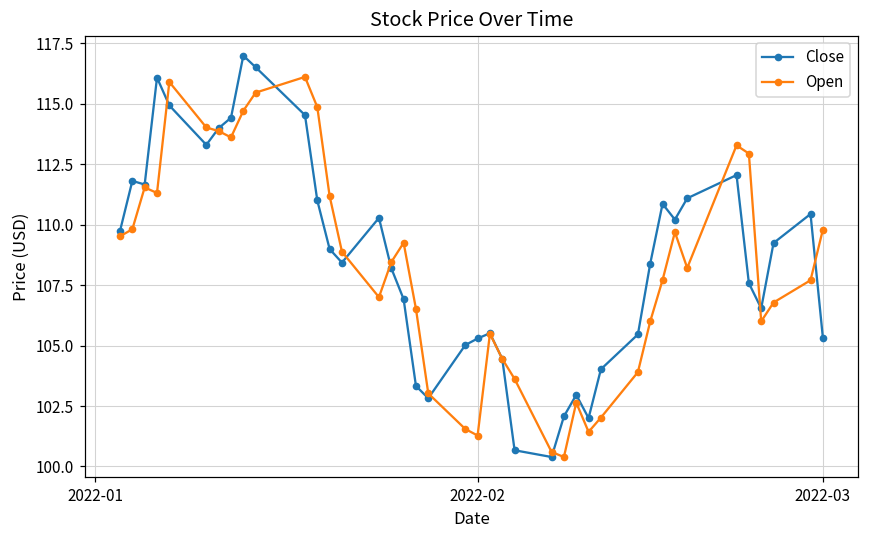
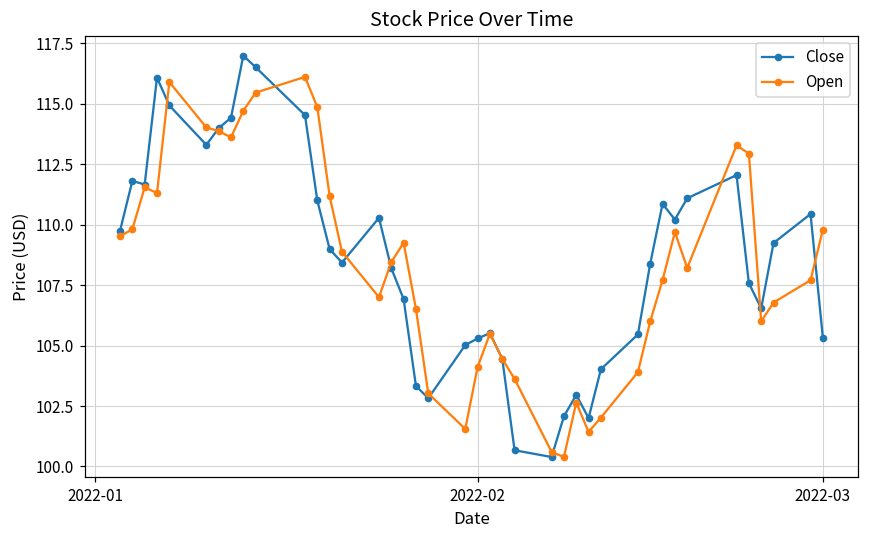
  {
    "Close": {
      "2022-02": 105.3,
      "2022-03": 105.3
    },
    "Open": {
-     "2022-02": 101.3,
+     "2022-02": 104.1,
      "2022-03": 109.8
    }
  }
